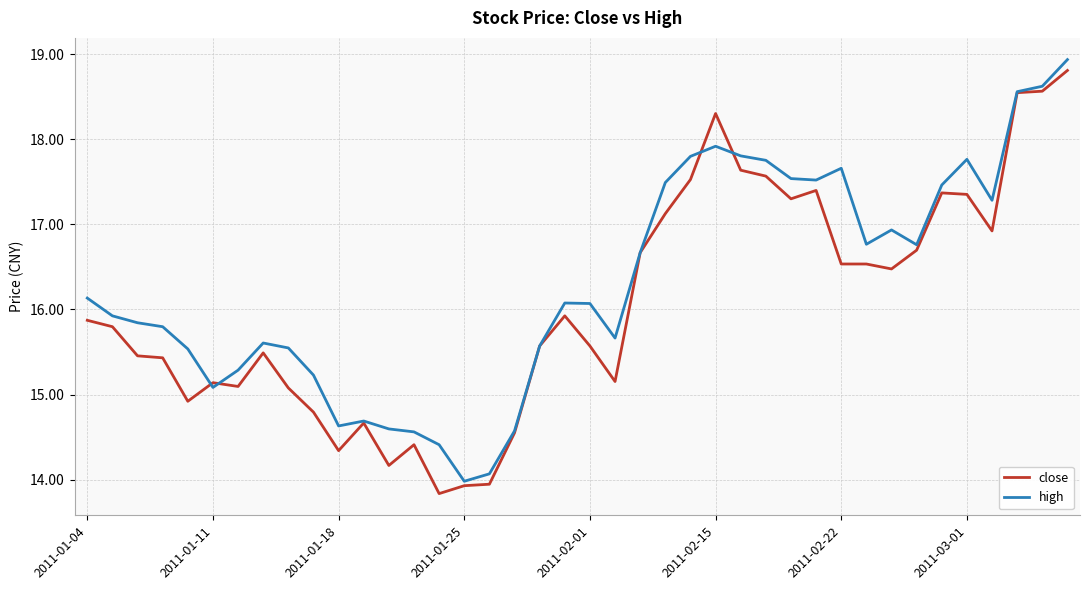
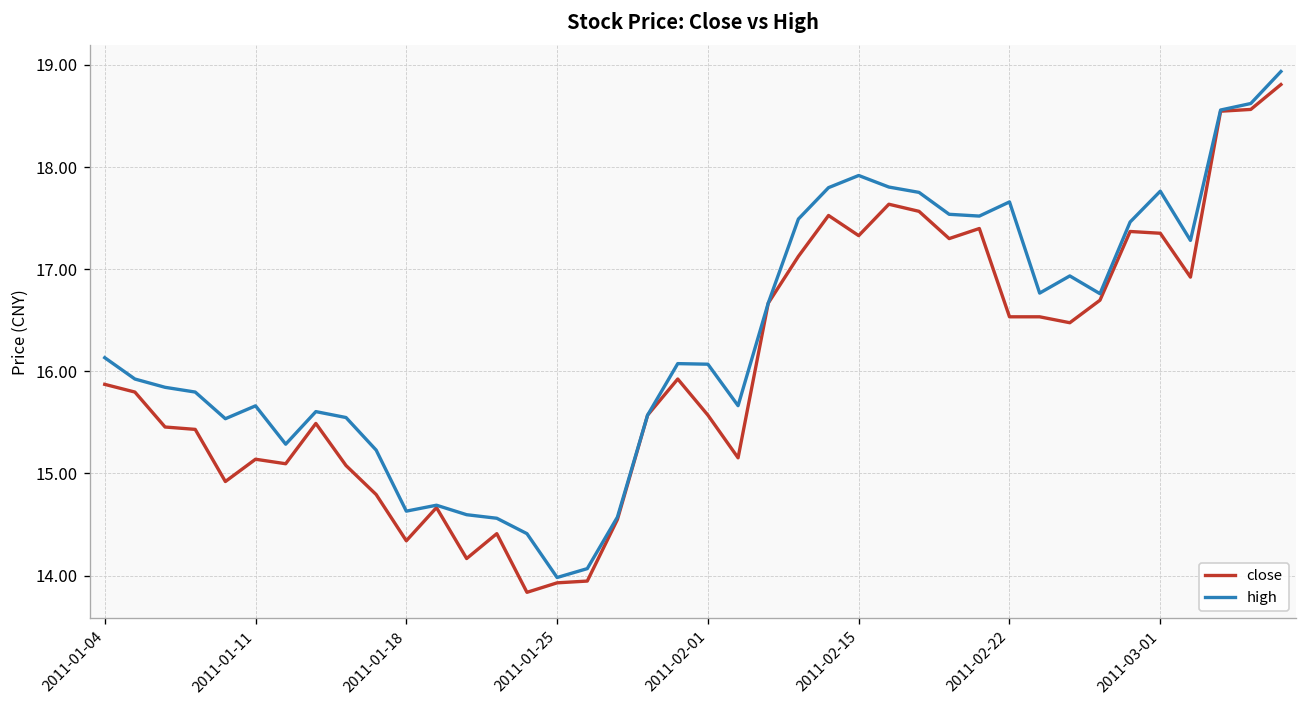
  {
    "close": {
      "2011-01-04": 15.9,
      "2011-01-11": 15.1,
      "2011-01-18": 14.3,
      "2011-01-25": 13.9,
      "2011-02-01": 15.6,
-     "2011-02-15": 18.3,
+     "2011-02-15": 17.3,
      "2011-02-22": 16.5,
      "2011-03-01": 17.4
    },
    "high": {
      "2011-01-04": 16.1,
-     "2011-01-11": 15.1,
+     "2011-01-11": 15.7,
      "2011-01-18": 14.6,
      "2011-01-25": 14.0,
      "2011-02-01": 16.1,
      "2011-02-15": 17.9,
      "2011-02-22": 17.7,
      "2011-03-01": 17.8
    }
  }
